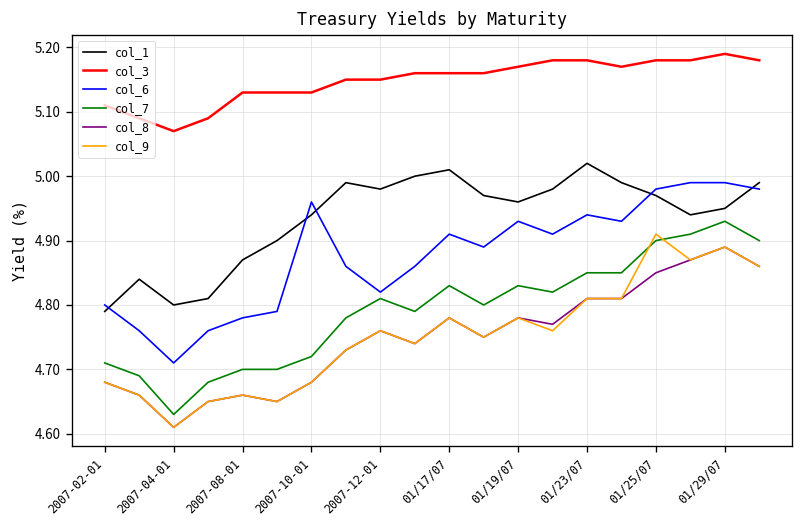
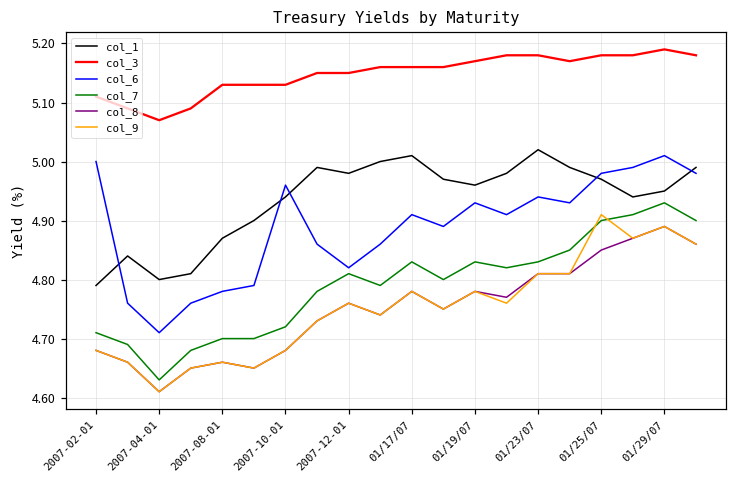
  {
    "col_1": {
      "2007-02-01": 4.79,
      "2007-04-01": 4.80,
      "2007-08-01": 4.87,
      "2007-10-01": 4.94,
      "2007-12-01": 4.98,
      "01/17/07": 5.01,
      "01/19/07": 4.96,
      "01/23/07": 5.02,
      "01/25/07": 4.97,
      "01/29/07": 4.95
    },
    "col_3": {
      "2007-04-01": 5.07,
      "2007-08-01": 5.13,
      "2007-10-01": 5.13,
      "2007-12-01": 5.15,
      "01/17/07": 5.16,
      "01/19/07": 5.17,
      "01/23/07": 5.18,
      "01/25/07": 5.18,
      "01/29/07": 5.19
    },
    "col_6": {
-     "2007-02-01": 4.8,
+     "2007-02-01": 5.0,
      "2007-04-01": 4.71,
      "2007-08-01": 4.78,
      "2007-10-01": 4.96,
      "2007-12-01": 4.82,
      "01/17/07": 4.91,
      "01/19/07": 4.93,
      "01/23/07": 4.94,
      "01/25/07": 4.98,
-     "01/29/07": 4.99
+     "01/29/07": 5.01
    },
    "col_7": {
      "2007-02-01": 4.71,
      "2007-04-01": 4.63,
      "2007-08-01": 4.70,
      "2007-10-01": 4.72,
      "2007-12-01": 4.81,
      "01/17/07": 4.83,
      "01/19/07": 4.83,
-     "01/23/07": 4.85,
+     "01/23/07": 4.83,
      "01/25/07": 4.90,
      "01/29/07": 4.93
    },
    "col_8": {
      "01/25/07": 4.85
    },
    "col_9": {
      "01/25/07": 4.91
    }
  }
